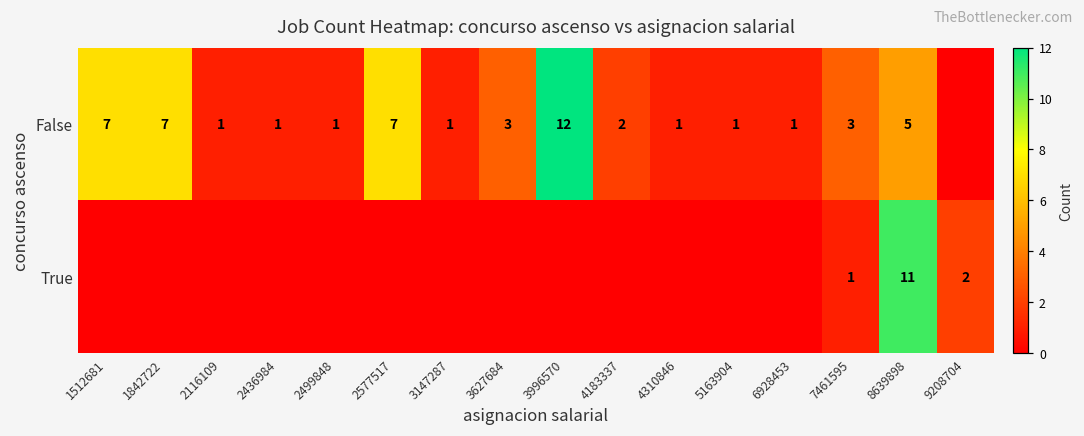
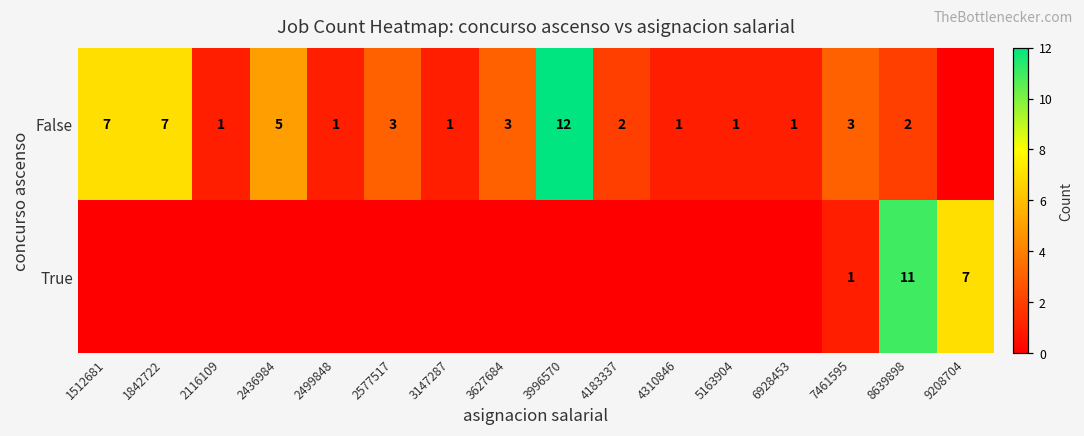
  {
    "False": {
      "1512681": 7,
      "1842722": 7,
      "2116109": 1,
-     "2436984": 1,
+     "2436984": 5,
      "2499848": 1,
-     "2577517": 7,
+     "2577517": 3,
      "3147287": 1,
      "3627684": 3,
      "3996570": 12,
      "4183337": 2,
      "4310846": 1,
      "5163904": 1,
      "6928453": 1,
      "7461595": 3,
-     "8639898": 5
+     "8639898": 2
    },
    "True": {
      "7461595": 1,
      "8639898": 11,
-     "9208704": 2
+     "9208704": 7
    }
  }
